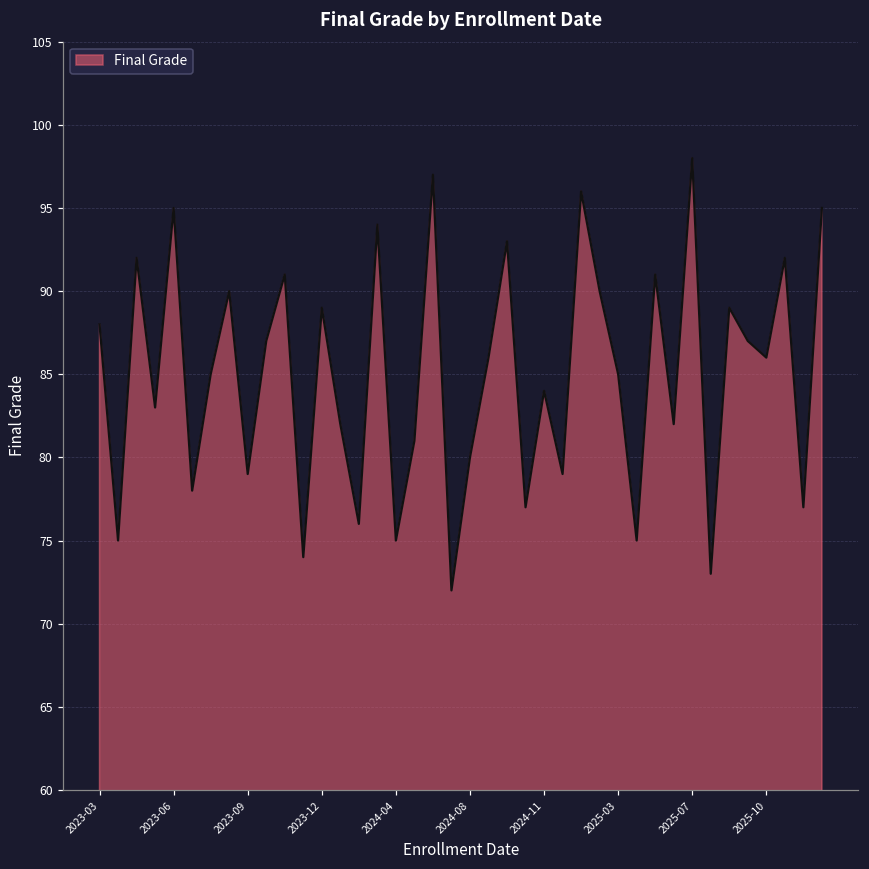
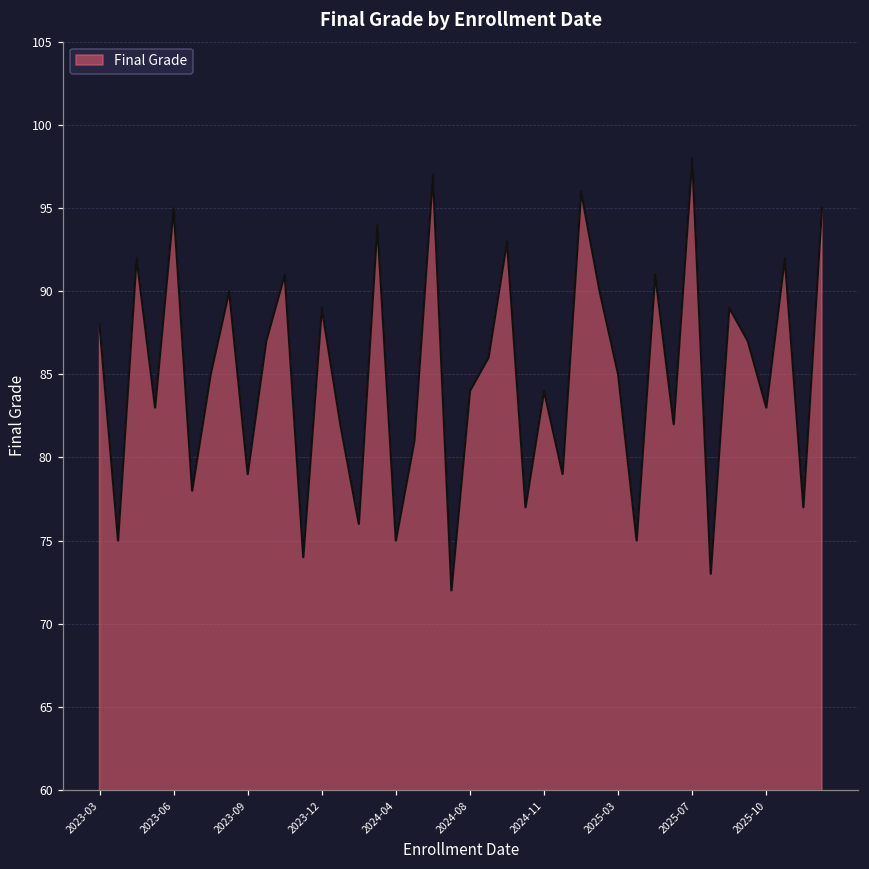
  {
    "2023-03": 88,
    "2023-06": 95,
    "2024-04": 75,
-   "2024-08": 80,
-   "2025-10": 86
+   "2024-08": 84,
+   "2025-10": 83
  }
